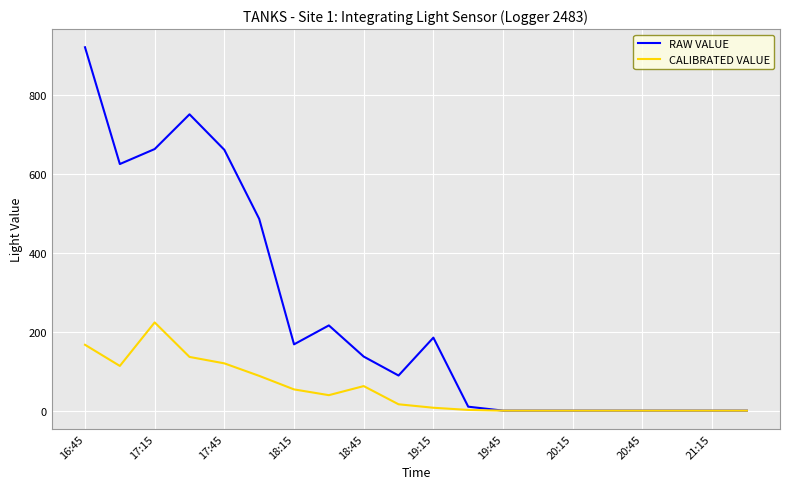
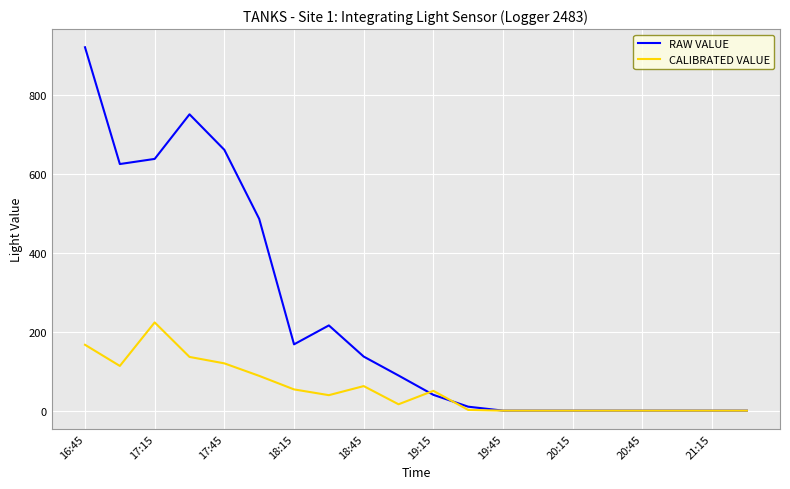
  {
    "RAW VALUE": {
      "16:45": 920,
-     "17:15": 660,
+     "17:15": 640,
      "17:45": 660,
      "18:15": 170,
      "18:45": 140,
-     "19:15": 190
+     "19:15": 40
    },
    "CALIBRATED VALUE": {
      "16:45": 170,
      "17:15": 220,
      "17:45": 120,
      "18:15": 50,
      "18:45": 60,
-     "19:15": 10
+     "19:15": 50
    }
  }
